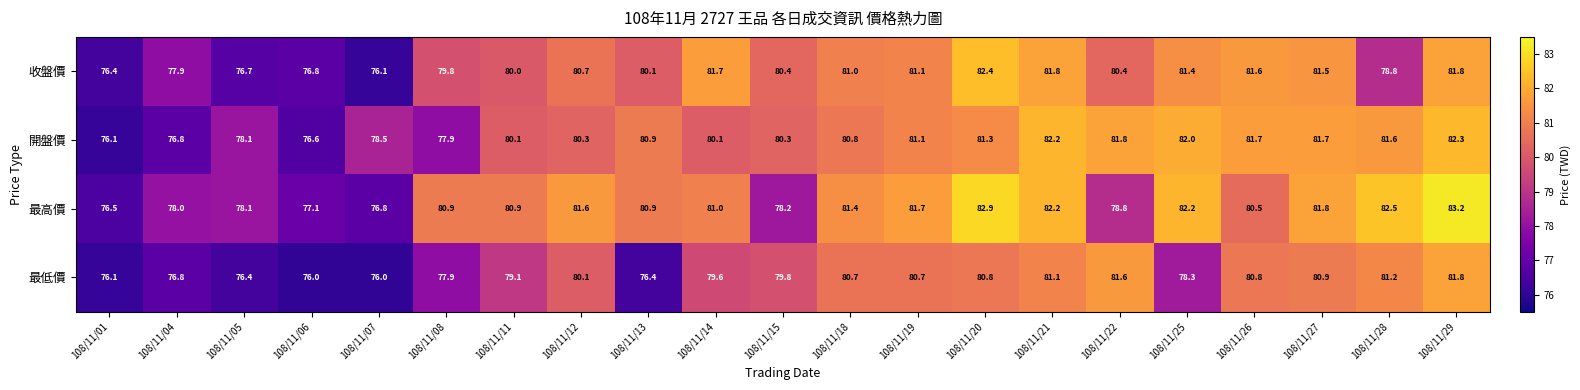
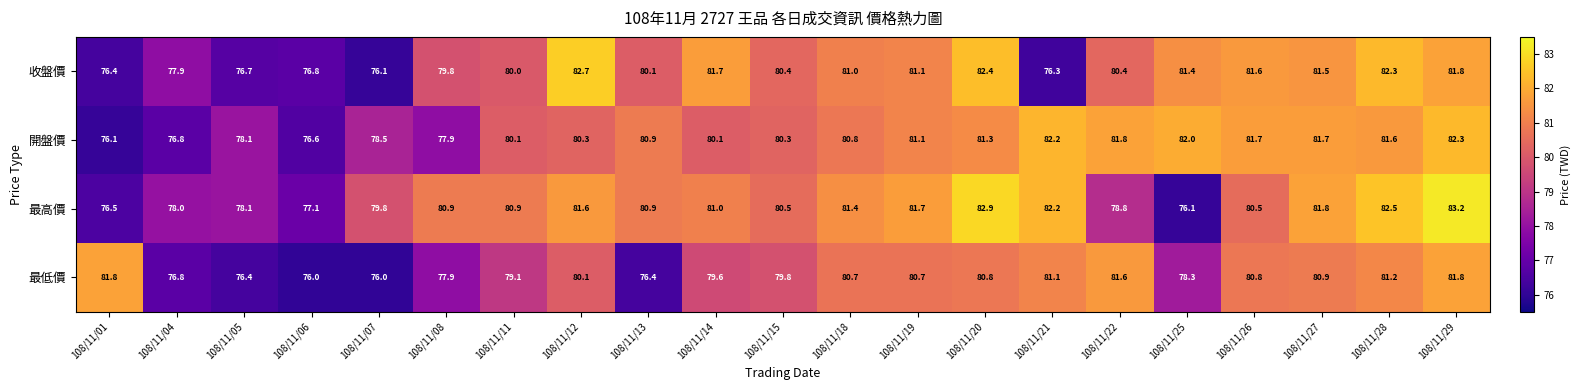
  {
    "收盤價": {
      "108/11/01": 76.4,
      "108/11/04": 77.9,
      "108/11/05": 76.7,
      "108/11/06": 76.8,
      "108/11/07": 76.1,
      "108/11/08": 79.8,
      "108/11/11": 80.0,
-     "108/11/12": 80.7,
+     "108/11/12": 82.7,
      "108/11/13": 80.1,
      "108/11/14": 81.7,
      "108/11/15": 80.4,
      "108/11/18": 81.0,
      "108/11/19": 81.1,
      "108/11/20": 82.4,
-     "108/11/21": 81.8,
+     "108/11/21": 76.3,
      "108/11/22": 80.4,
      "108/11/25": 81.4,
      "108/11/26": 81.6,
      "108/11/27": 81.5,
-     "108/11/28": 78.8,
+     "108/11/28": 82.3,
      "108/11/29": 81.8
    },
    "開盤價": {
      "108/11/01": 76.1,
      "108/11/04": 76.8,
      "108/11/05": 78.1,
      "108/11/06": 76.6,
      "108/11/07": 78.5,
      "108/11/08": 77.9,
      "108/11/11": 80.1,
      "108/11/12": 80.3,
      "108/11/13": 80.9,
      "108/11/14": 80.1,
      "108/11/15": 80.3,
      "108/11/18": 80.8,
      "108/11/19": 81.1,
      "108/11/20": 81.3,
      "108/11/21": 82.2,
      "108/11/22": 81.8,
      "108/11/25": 82.0,
      "108/11/26": 81.7,
      "108/11/27": 81.7,
      "108/11/28": 81.6,
      "108/11/29": 82.3
    },
    "最高價": {
      "108/11/01": 76.5,
      "108/11/04": 78.0,
      "108/11/05": 78.1,
      "108/11/06": 77.1,
-     "108/11/07": 76.8,
+     "108/11/07": 79.8,
      "108/11/08": 80.9,
      "108/11/11": 80.9,
      "108/11/12": 81.6,
      "108/11/13": 80.9,
      "108/11/14": 81.0,
-     "108/11/15": 78.2,
+     "108/11/15": 80.5,
      "108/11/18": 81.4,
      "108/11/19": 81.7,
      "108/11/20": 82.9,
      "108/11/21": 82.2,
      "108/11/22": 78.8,
-     "108/11/25": 82.2,
+     "108/11/25": 76.1,
      "108/11/26": 80.5,
      "108/11/27": 81.8,
      "108/11/28": 82.5,
      "108/11/29": 83.2
    },
    "最低價": {
-     "108/11/01": 76.1,
+     "108/11/01": 81.8,
      "108/11/04": 76.8,
      "108/11/05": 76.4,
      "108/11/06": 76.0,
      "108/11/07": 76.0,
      "108/11/08": 77.9,
      "108/11/11": 79.1,
      "108/11/12": 80.1,
      "108/11/13": 76.4,
      "108/11/14": 79.6,
      "108/11/15": 79.8,
      "108/11/18": 80.7,
      "108/11/19": 80.7,
      "108/11/20": 80.8,
      "108/11/21": 81.1,
      "108/11/22": 81.6,
      "108/11/25": 78.3,
      "108/11/26": 80.8,
      "108/11/27": 80.9,
      "108/11/28": 81.2,
      "108/11/29": 81.8
    }
  }
